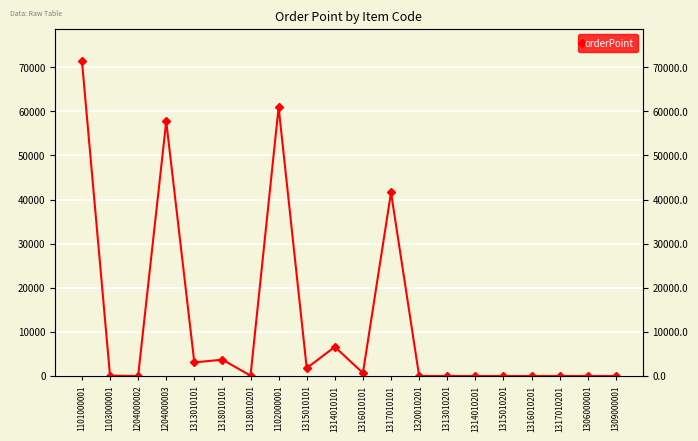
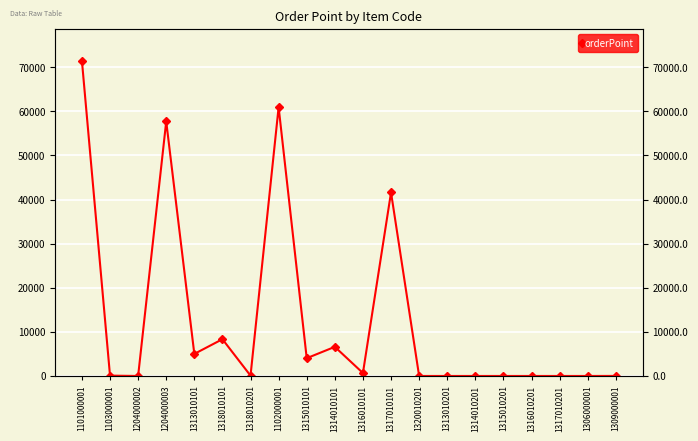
  {
    "1101000001": 71000,
    "1103000001": 0,
    "1204000002": 0,
    "1204000003": 58000,
-   "1313010101": 3000,
-   "1318010101": 4000,
+   "1313010101": 5000,
+   "1318010101": 8000,
    "1318010201": 0,
    "1102000001": 61000,
-   "1315010101": 2000,
+   "1315010101": 4000,
    "1314010101": 7000,
    "1316010101": 1000,
    "1317010101": 42000,
    "1320010201": 0,
    "1313010201": 0,
    "1314010201": 0,
    "1315010201": 0,
    "1316010201": 0,
    "1317010201": 0,
    "1306000001": 0,
    "1309000001": 0
  }
